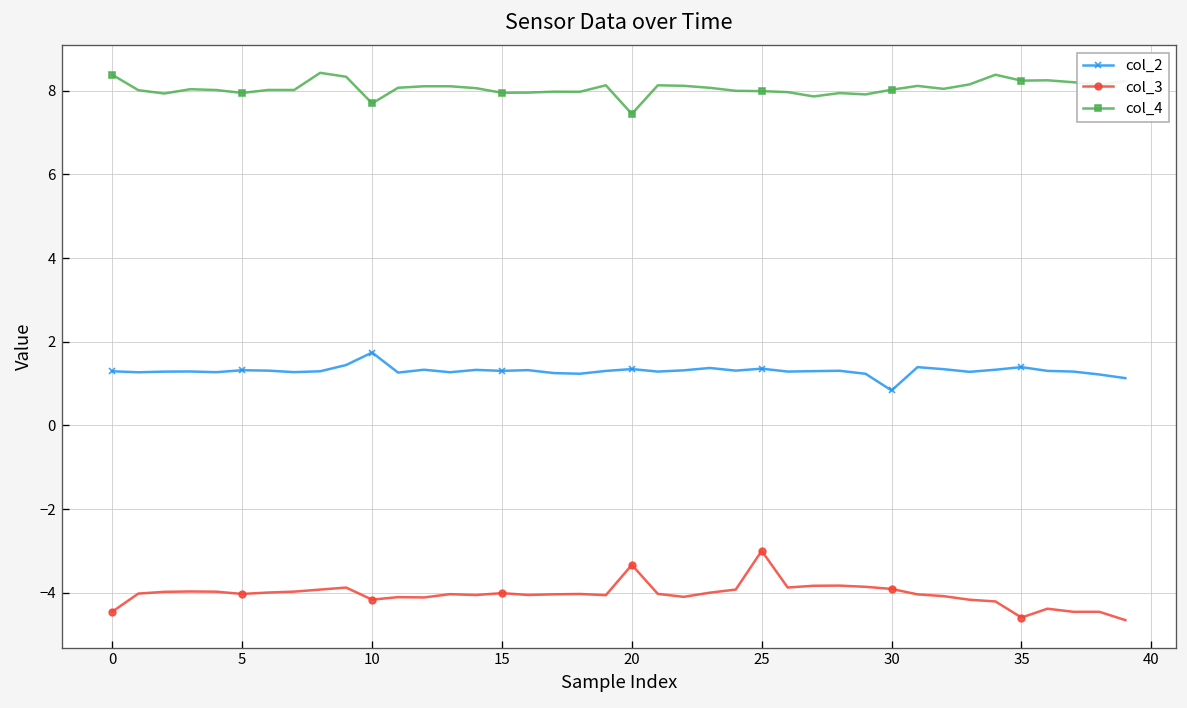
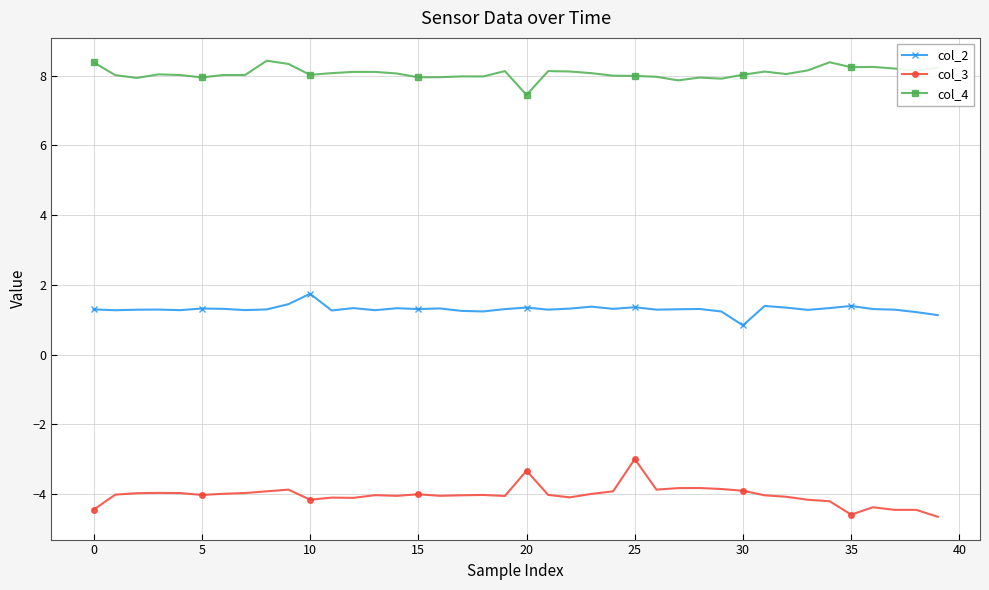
  {
    "col_2": {
      "0": 1.3,
      "5": 1.3,
      "10": 1.7,
      "15": 1.3,
      "20": 1.3,
      "25": 1.4,
      "30": 0.8,
      "35": 1.4
    },
    "col_3": {
      "0": -4.4,
      "5": -4.0,
      "10": -4.2,
      "15": -4.0,
      "20": -3.3,
      "25": -3.0,
      "30": -3.9,
      "35": -4.6
    },
    "col_4": {
      "0": 8.4,
      "5": 7.9,
-     "10": 7.7,
+     "10": 8.0,
      "15": 8.0,
      "20": 7.4,
      "25": 8.0,
      "30": 8.0,
      "35": 8.2
    }
  }
